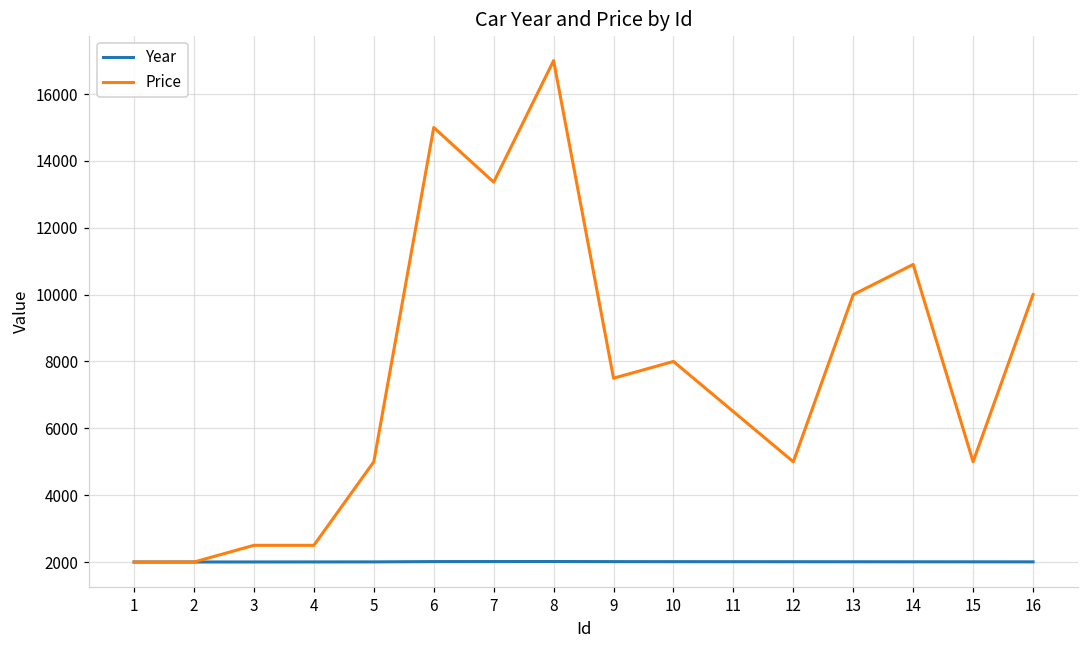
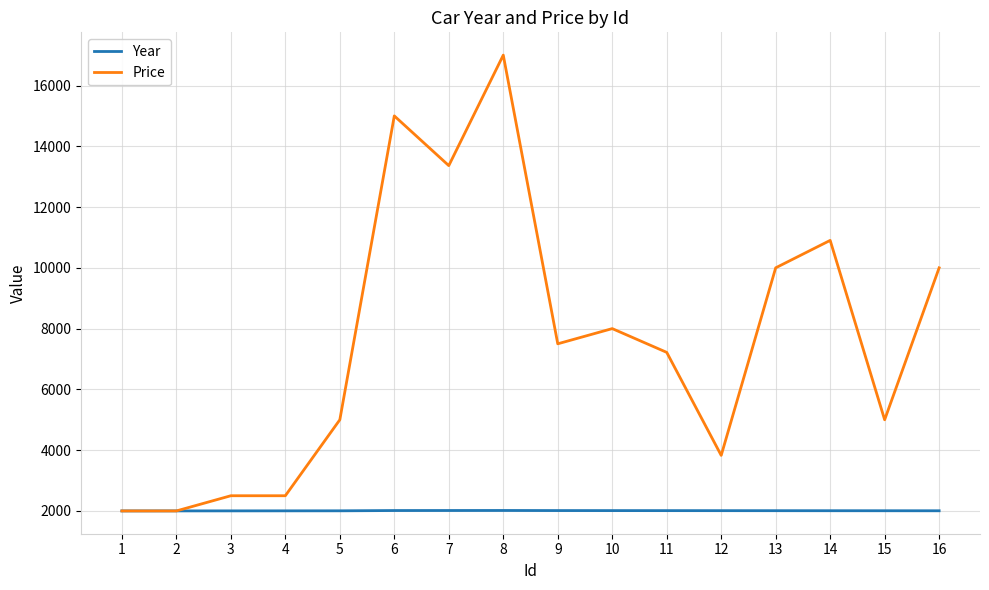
  {
    "Year": {
      "3": 2000,
      "4": 2000,
      "5": 2000,
      "6": 2000,
      "7": 2000,
      "8": 2000,
      "9": 2000,
      "10": 2000,
      "11": 2000,
      "12": 2000,
      "13": 2000,
      "14": 2000,
      "15": 2000,
      "16": 2000
    },
    "Price": {
      "3": 2500,
      "4": 2500,
      "5": 5000,
      "6": 15000,
      "7": 13400,
      "8": 17000,
      "9": 7500,
      "10": 8000,
-     "11": 6500,
-     "12": 5000,
+     "11": 7200,
+     "12": 3800,
      "13": 10000,
      "14": 10900,
      "15": 5000,
      "16": 10000
    }
  }
